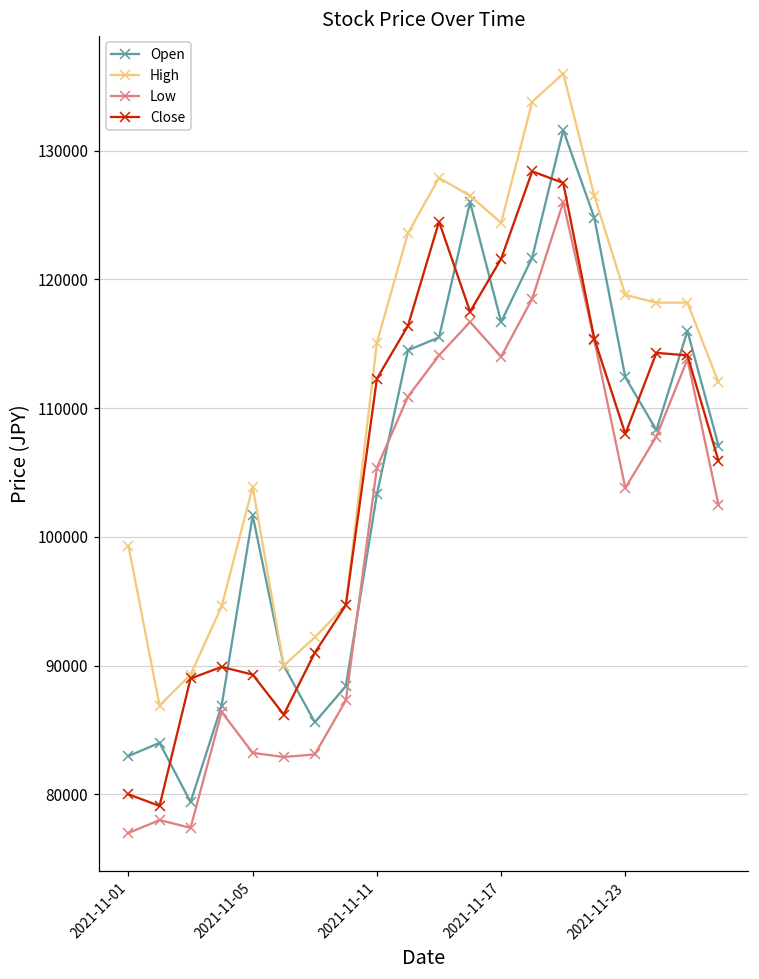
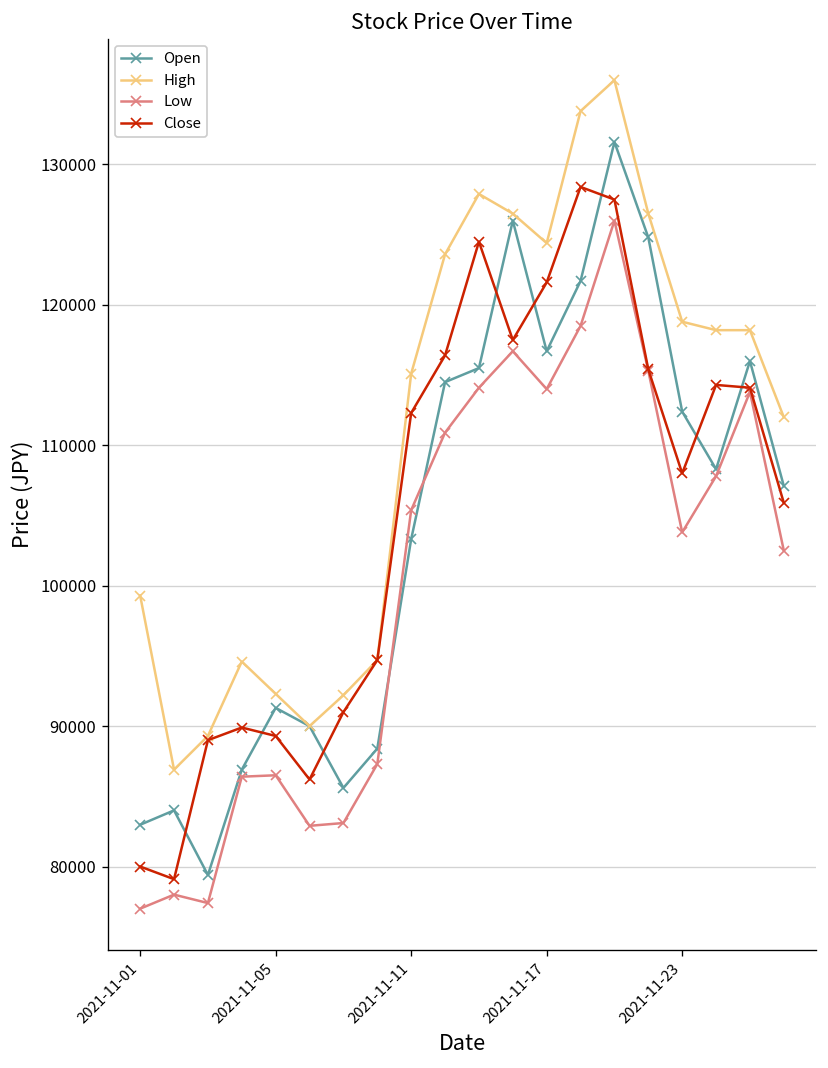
  {
    "Open": {
      "2021-11-01": 83000,
-     "2021-11-05": 101700,
+     "2021-11-05": 91300,
      "2021-11-11": 103300,
      "2021-11-17": 116700,
      "2021-11-23": 112400
    },
    "High": {
      "2021-11-01": 99300,
-     "2021-11-05": 103900,
+     "2021-11-05": 92300,
      "2021-11-11": 115100,
      "2021-11-17": 124400,
      "2021-11-23": 118800
    },
    "Low": {
      "2021-11-01": 77000,
-     "2021-11-05": 83200,
+     "2021-11-05": 86500,
      "2021-11-11": 105400,
      "2021-11-17": 114000,
      "2021-11-23": 103800
    },
    "Close": {
      "2021-11-01": 80000,
      "2021-11-05": 89300,
      "2021-11-11": 112300,
      "2021-11-17": 121600,
      "2021-11-23": 108000
    }
  }
